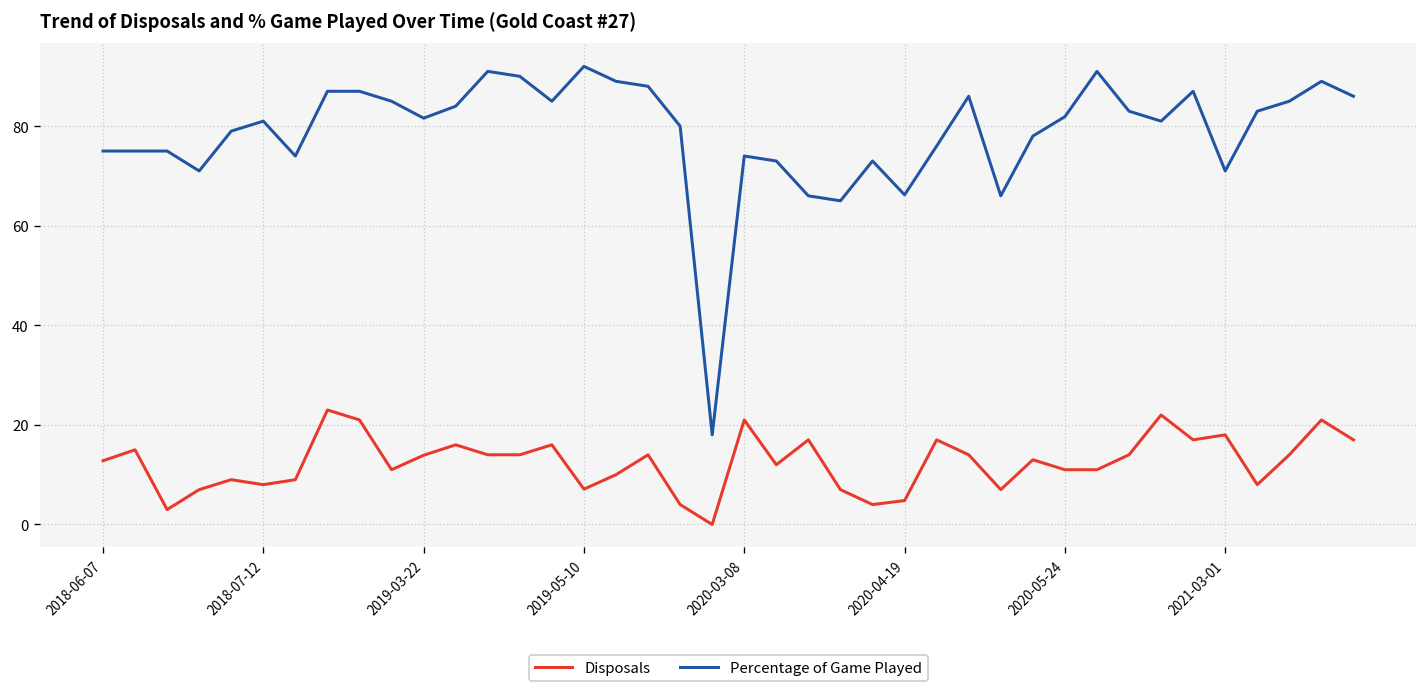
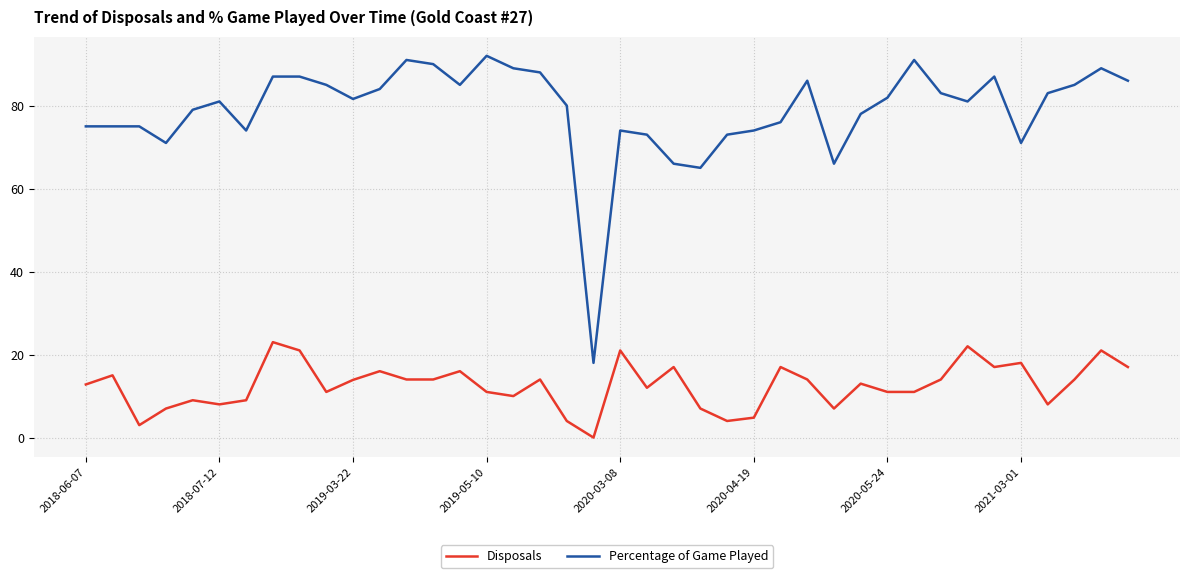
  {
    "Disposals": {
      "2018-06-07": 13,
      "2018-07-12": 8,
      "2019-03-22": 14,
-     "2019-05-10": 7,
+     "2019-05-10": 11,
      "2020-03-08": 21,
      "2020-04-19": 5,
      "2020-05-24": 11,
      "2021-03-01": 18
    },
    "Percentage of Game Played": {
      "2018-06-07": 75,
      "2018-07-12": 81,
      "2019-03-22": 82,
      "2019-05-10": 92,
      "2020-03-08": 74,
-     "2020-04-19": 66,
+     "2020-04-19": 74,
      "2020-05-24": 82,
      "2021-03-01": 71
    }
  }
